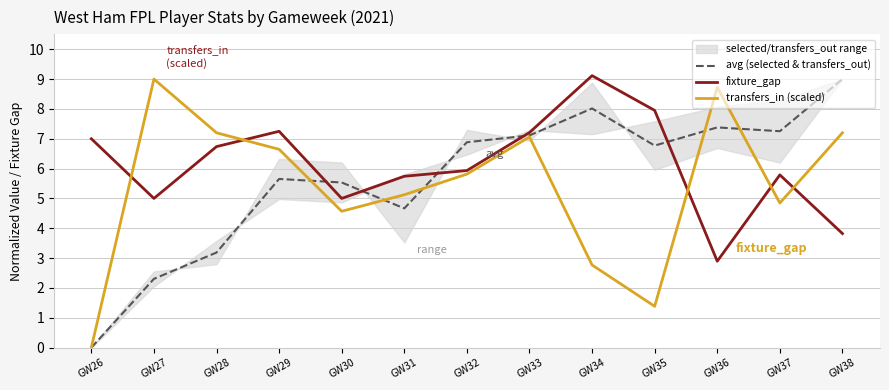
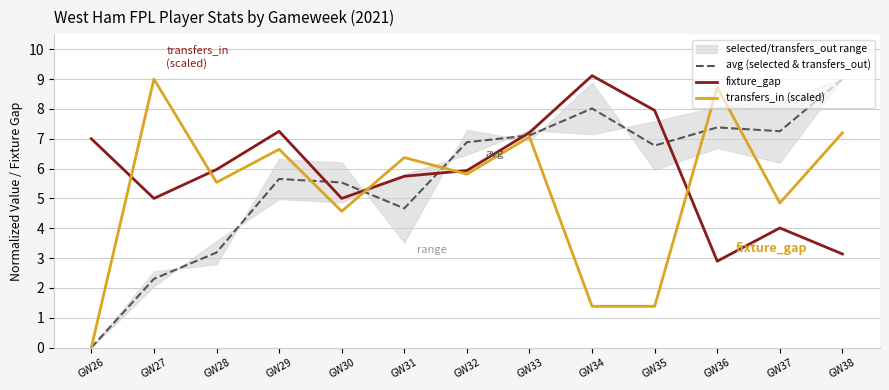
  {
    "avg (selected & transfers_out)": {
      "GW27": 2.3,
      "GW28": 3.2,
      "GW29": 5.7,
      "GW30": 5.5,
      "GW31": 4.7,
      "GW32": 6.9,
      "GW34": 8.0,
      "GW35": 6.8,
      "GW36": 7.4,
      "GW37": 7.3
    },
    "fixture_gap": {
      "GW26": 7.0,
      "GW27": 5.0,
-     "GW28": 6.7,
+     "GW28": 6.0,
      "GW29": 7.2,
      "GW30": 5.0,
      "GW32": 5.9,
      "GW34": 9.1,
      "GW35": 8.0,
      "GW36": 2.9,
-     "GW37": 5.8,
-     "GW38": 3.8
+     "GW37": 4.0,
+     "GW38": 3.1
    },
    "transfers_in (scaled)": {
      "GW27": 9.0,
-     "GW28": 7.2,
+     "GW28": 5.5,
      "GW29": 6.6,
      "GW30": 4.6,
-     "GW31": 5.1,
+     "GW31": 6.4,
      "GW32": 5.8,
-     "GW34": 2.8,
+     "GW34": 1.4,
      "GW35": 1.4,
      "GW37": 4.8,
      "GW38": 7.2
    }
  }
